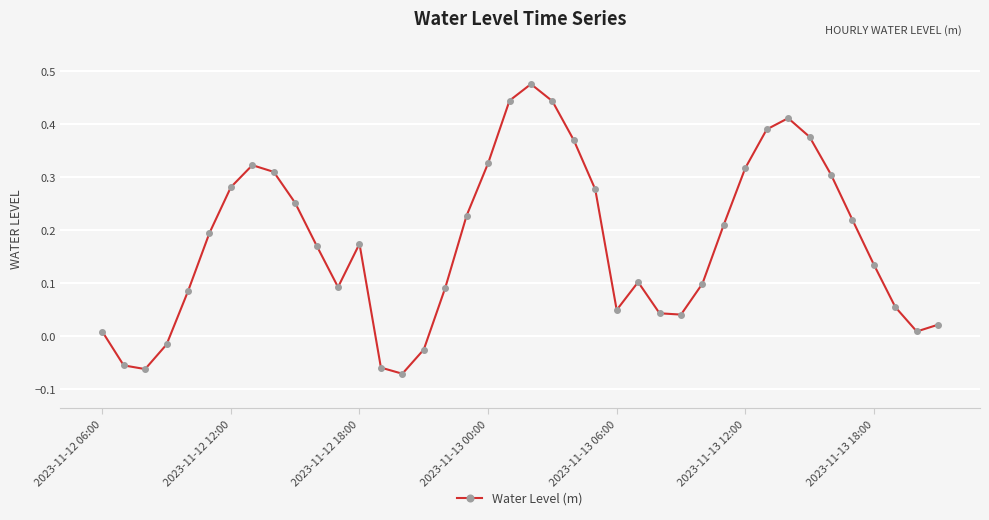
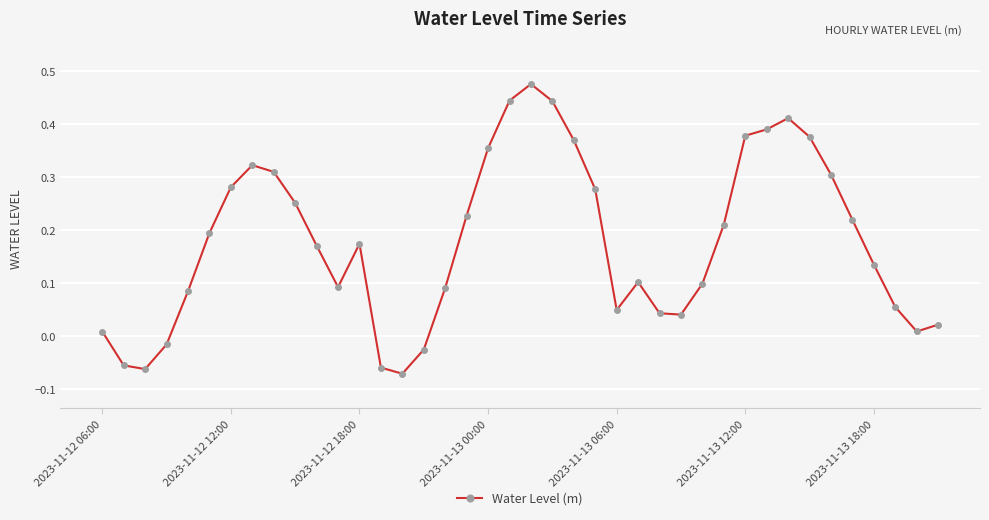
  {
    "2023-11-12 06:00": 0.01,
    "2023-11-12 12:00": 0.28,
    "2023-11-12 18:00": 0.17,
-   "2023-11-13 00:00": 0.33,
+   "2023-11-13 00:00": 0.36,
    "2023-11-13 06:00": 0.05,
-   "2023-11-13 12:00": 0.32,
+   "2023-11-13 12:00": 0.38,
    "2023-11-13 18:00": 0.14
  }
